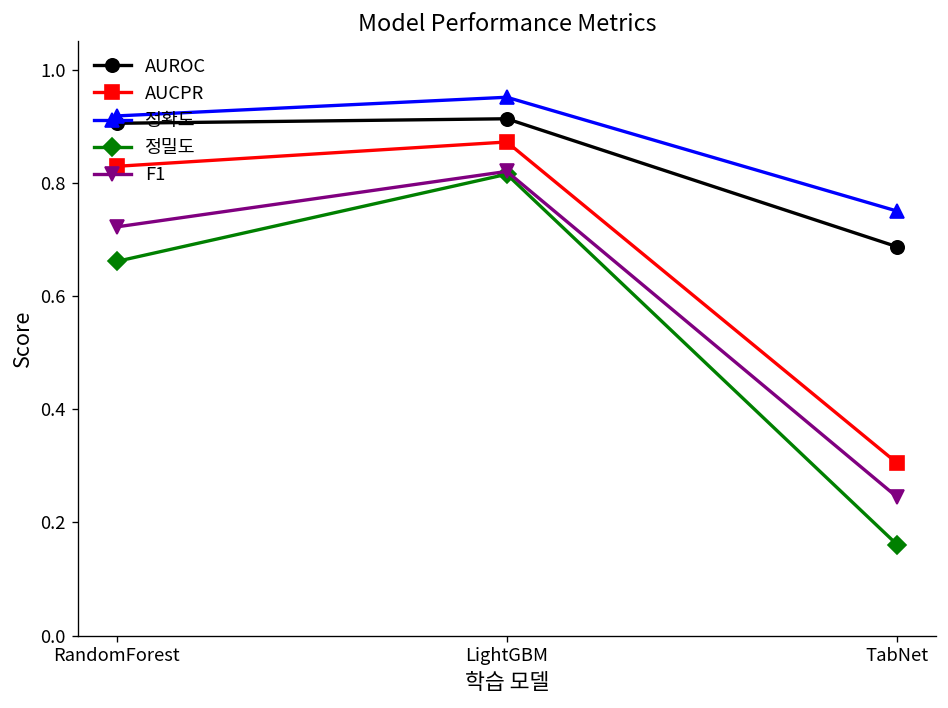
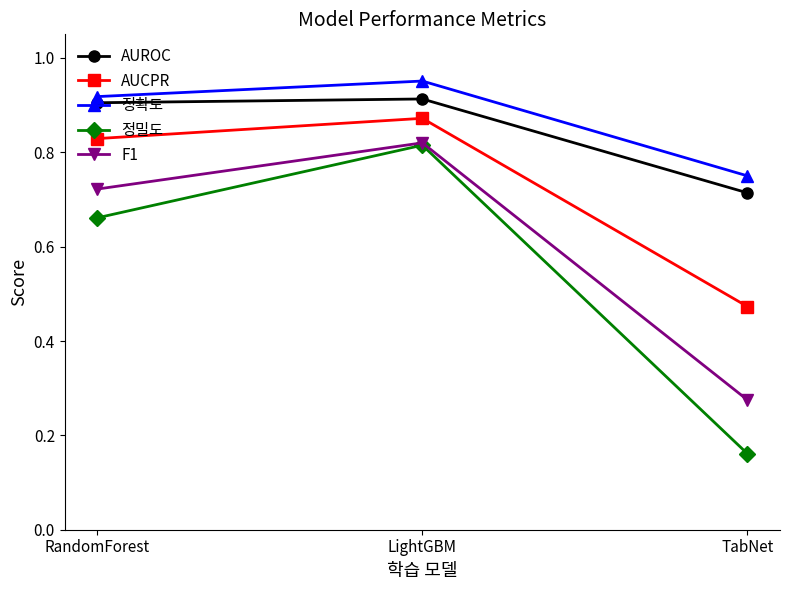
  {
    "AUROC": {
      "RandomForest": 0.91,
      "LightGBM": 0.91,
-     "TabNet": 0.69
+     "TabNet": 0.71
    },
    "AUCPR": {
      "RandomForest": 0.83,
      "LightGBM": 0.87,
-     "TabNet": 0.31
+     "TabNet": 0.47
    },
    "정확도": {
      "RandomForest": 0.92,
      "LightGBM": 0.95,
      "TabNet": 0.75
    },
    "정밀도": {
      "RandomForest": 0.66,
      "TabNet": 0.16
    },
    "F1": {
      "RandomForest": 0.72,
-     "TabNet": 0.25
+     "TabNet": 0.28
    }
  }
